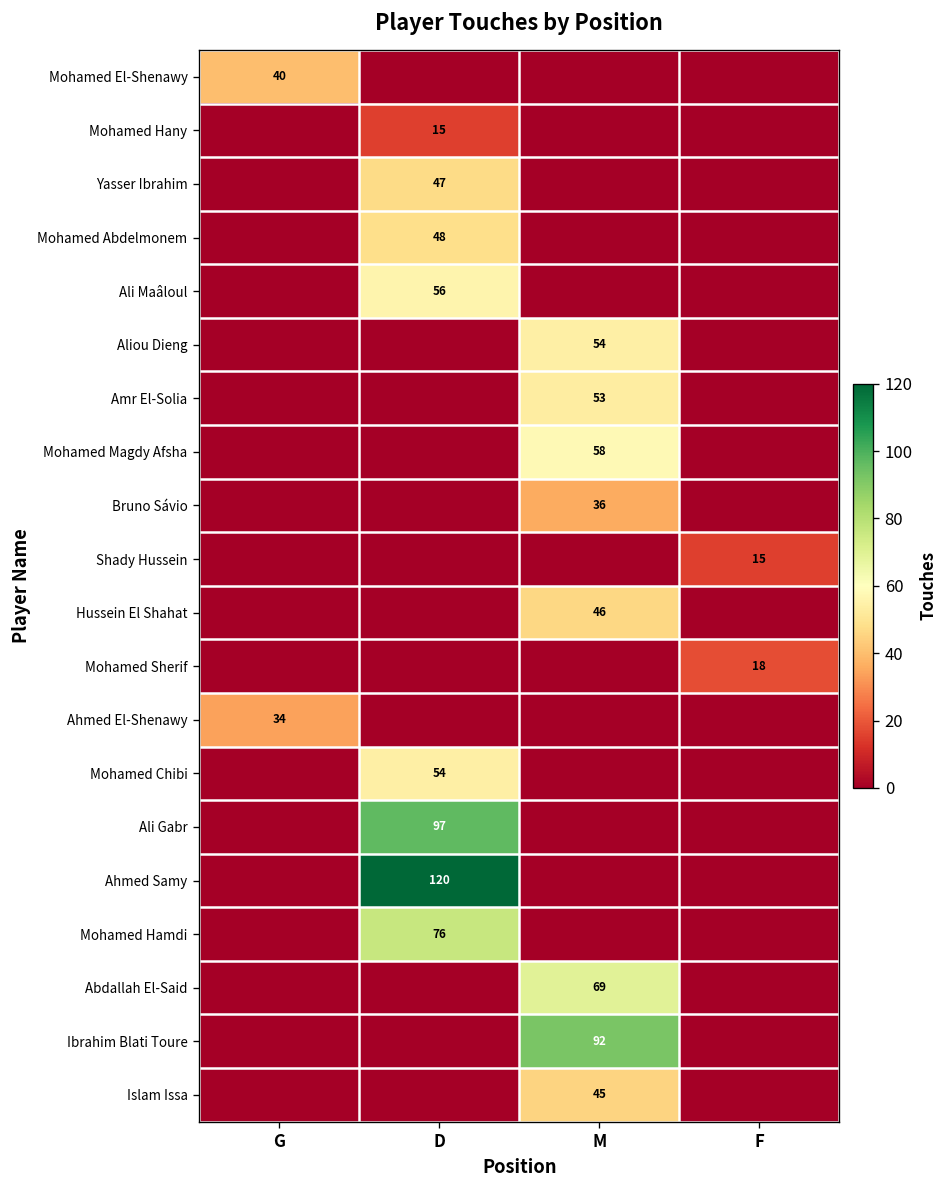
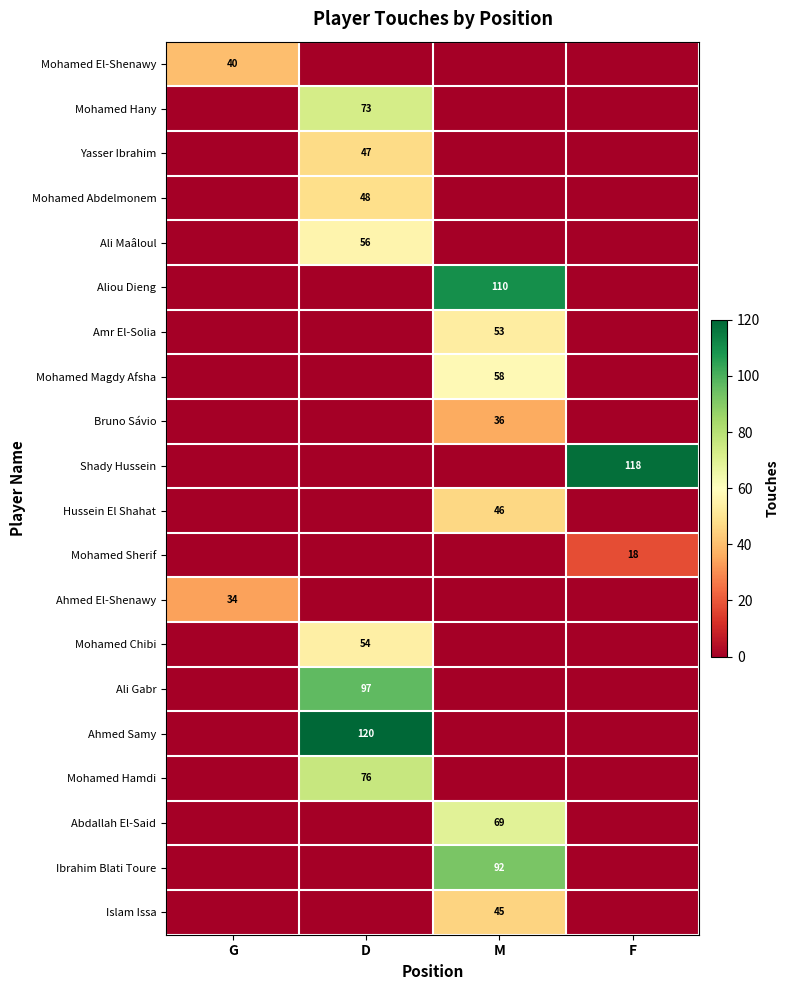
  {
    "Mohamed El-Shenawy": {
      "G": 40
    },
    "Mohamed Hany": {
-     "D": 15
+     "D": 73
    },
    "Yasser Ibrahim": {
      "D": 47
    },
    "Mohamed Abdelmonem": {
      "D": 48
    },
    "Ali Maâloul": {
      "D": 56
    },
    "Aliou Dieng": {
-     "M": 54
+     "M": 110
    },
    "Amr El-Solia": {
      "M": 53
    },
    "Mohamed Magdy Afsha": {
      "M": 58
    },
    "Bruno Sávio": {
      "M": 36
    },
    "Shady Hussein": {
-     "F": 15
+     "F": 118
    },
    "Hussein El Shahat": {
      "M": 46
    },
    "Mohamed Sherif": {
      "F": 18
    },
    "Ahmed El-Shenawy": {
      "G": 34
    },
    "Mohamed Chibi": {
      "D": 54
    },
    "Ali Gabr": {
      "D": 97
    },
    "Ahmed Samy": {
      "D": 120
    },
    "Mohamed Hamdi": {
      "D": 76
    },
    "Abdallah El-Said": {
      "M": 69
    },
    "Ibrahim Blati Toure": {
      "M": 92
    },
    "Islam Issa": {
      "M": 45
    }
  }
